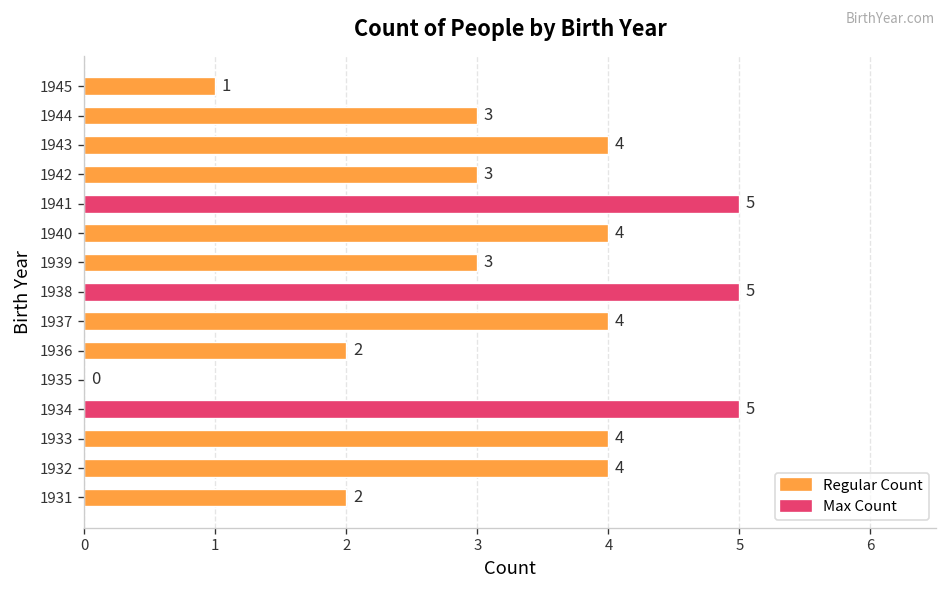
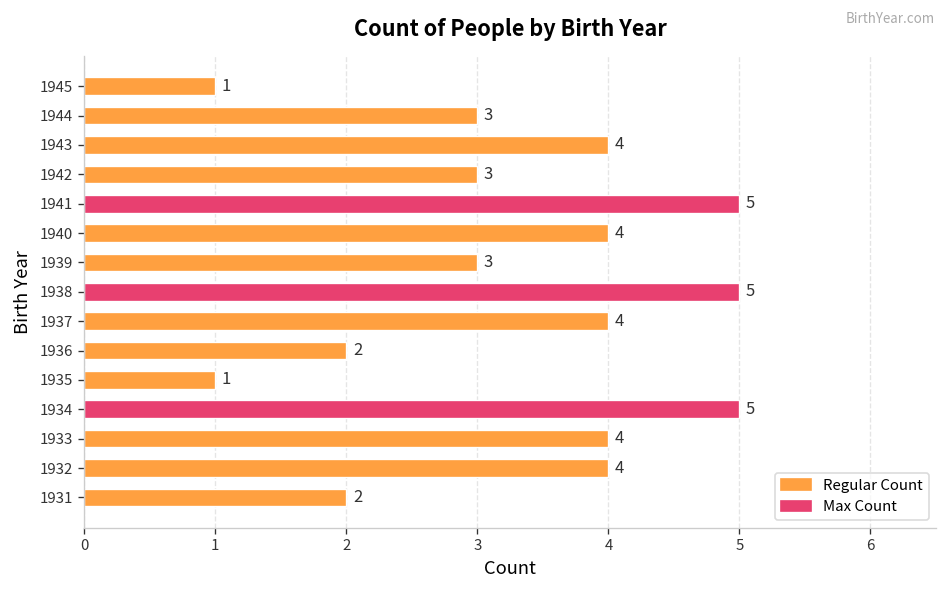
  {
    "1945": 1,
    "1944": 3,
    "1943": 4,
    "1942": 3,
    "1941": 5,
    "1940": 4,
    "1939": 3,
    "1938": 5,
    "1937": 4,
    "1936": 2,
-   "1935": 0,
+   "1935": 1,
    "1934": 5,
    "1933": 4,
    "1932": 4,
    "1931": 2
  }
